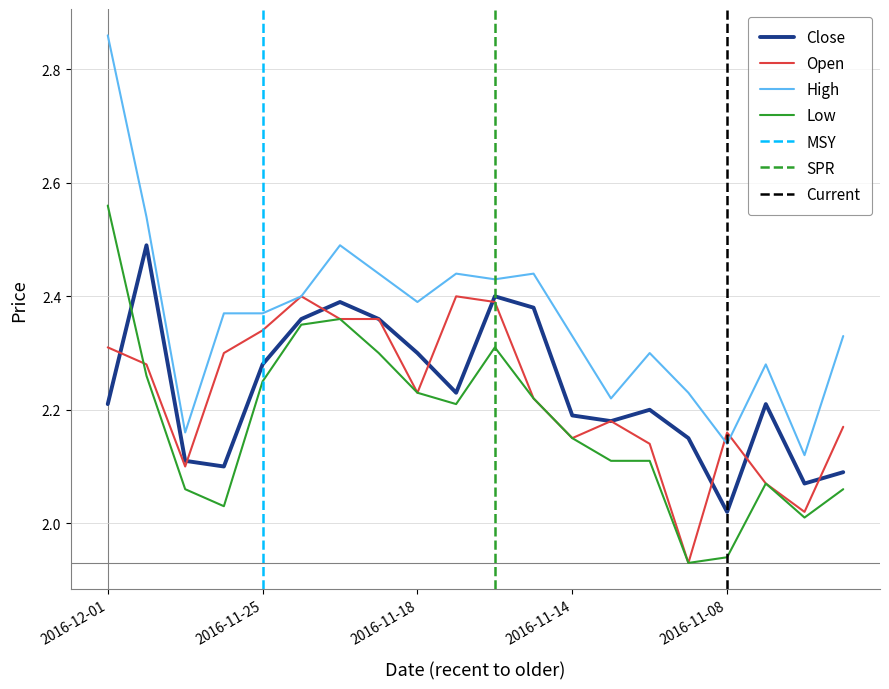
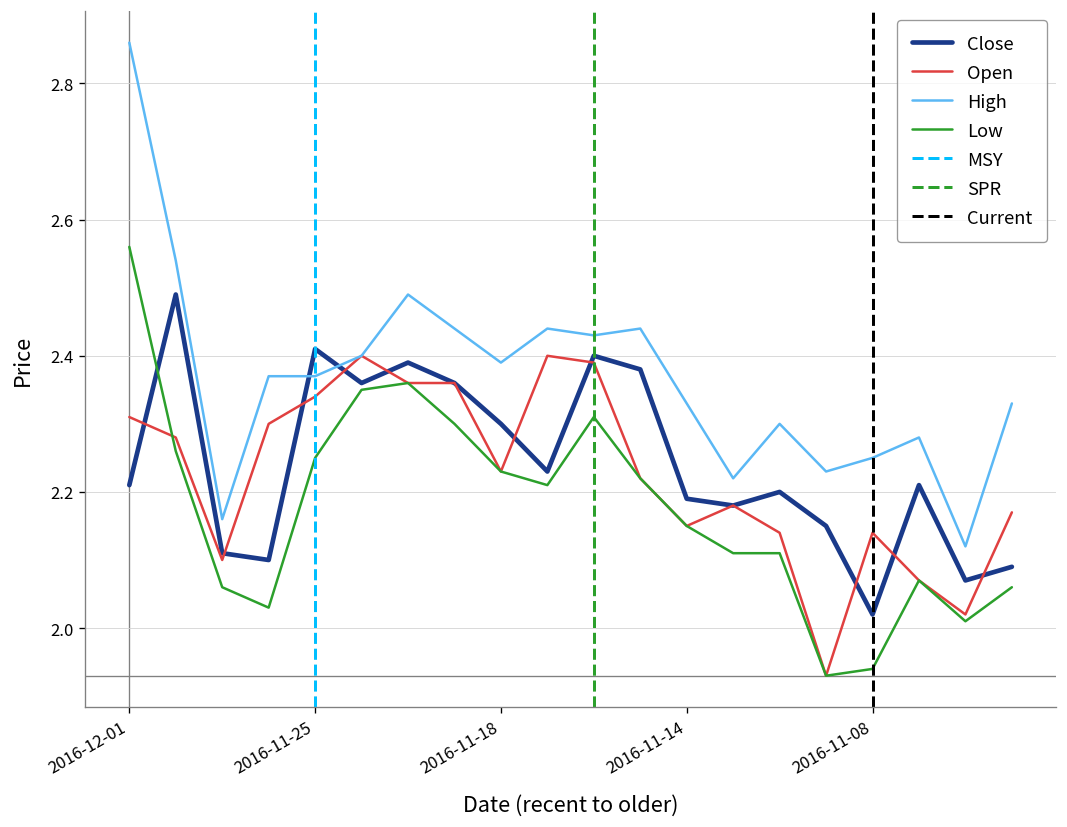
  {
    "Close": {
      "2016-12-01": 2.21,
-     "2016-11-25": 2.28,
+     "2016-11-25": 2.41,
      "2016-11-18": 2.30,
      "2016-11-14": 2.19,
      "2016-11-08": 2.02
    },
    "Open": {
      "2016-12-01": 2.31,
      "2016-11-25": 2.34,
-     "2016-11-08": 2.16
+     "2016-11-08": 2.14
    },
    "High": {
      "2016-12-01": 2.86,
      "2016-11-25": 2.37,
      "2016-11-18": 2.39,
      "2016-11-14": 2.33,
-     "2016-11-08": 2.14
+     "2016-11-08": 2.25
    },
    "Low": {
      "2016-12-01": 2.56,
      "2016-11-25": 2.25,
      "2016-11-08": 1.94
    }
  }
